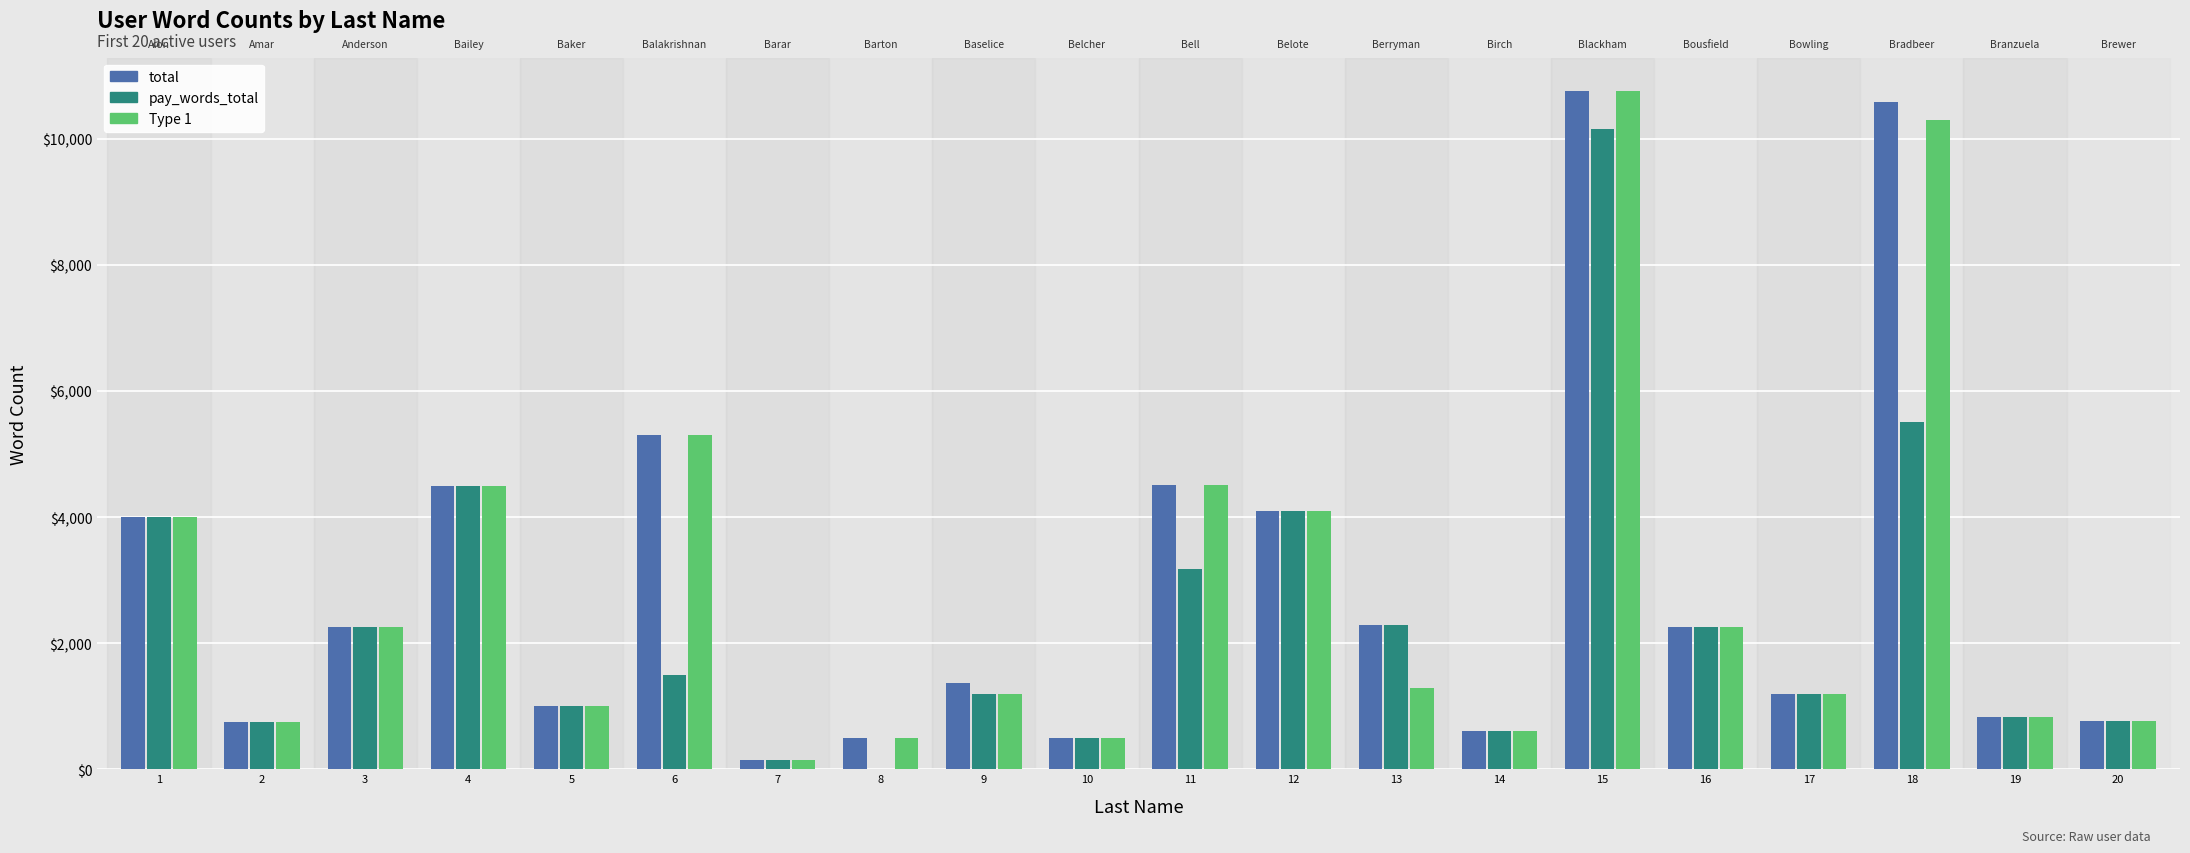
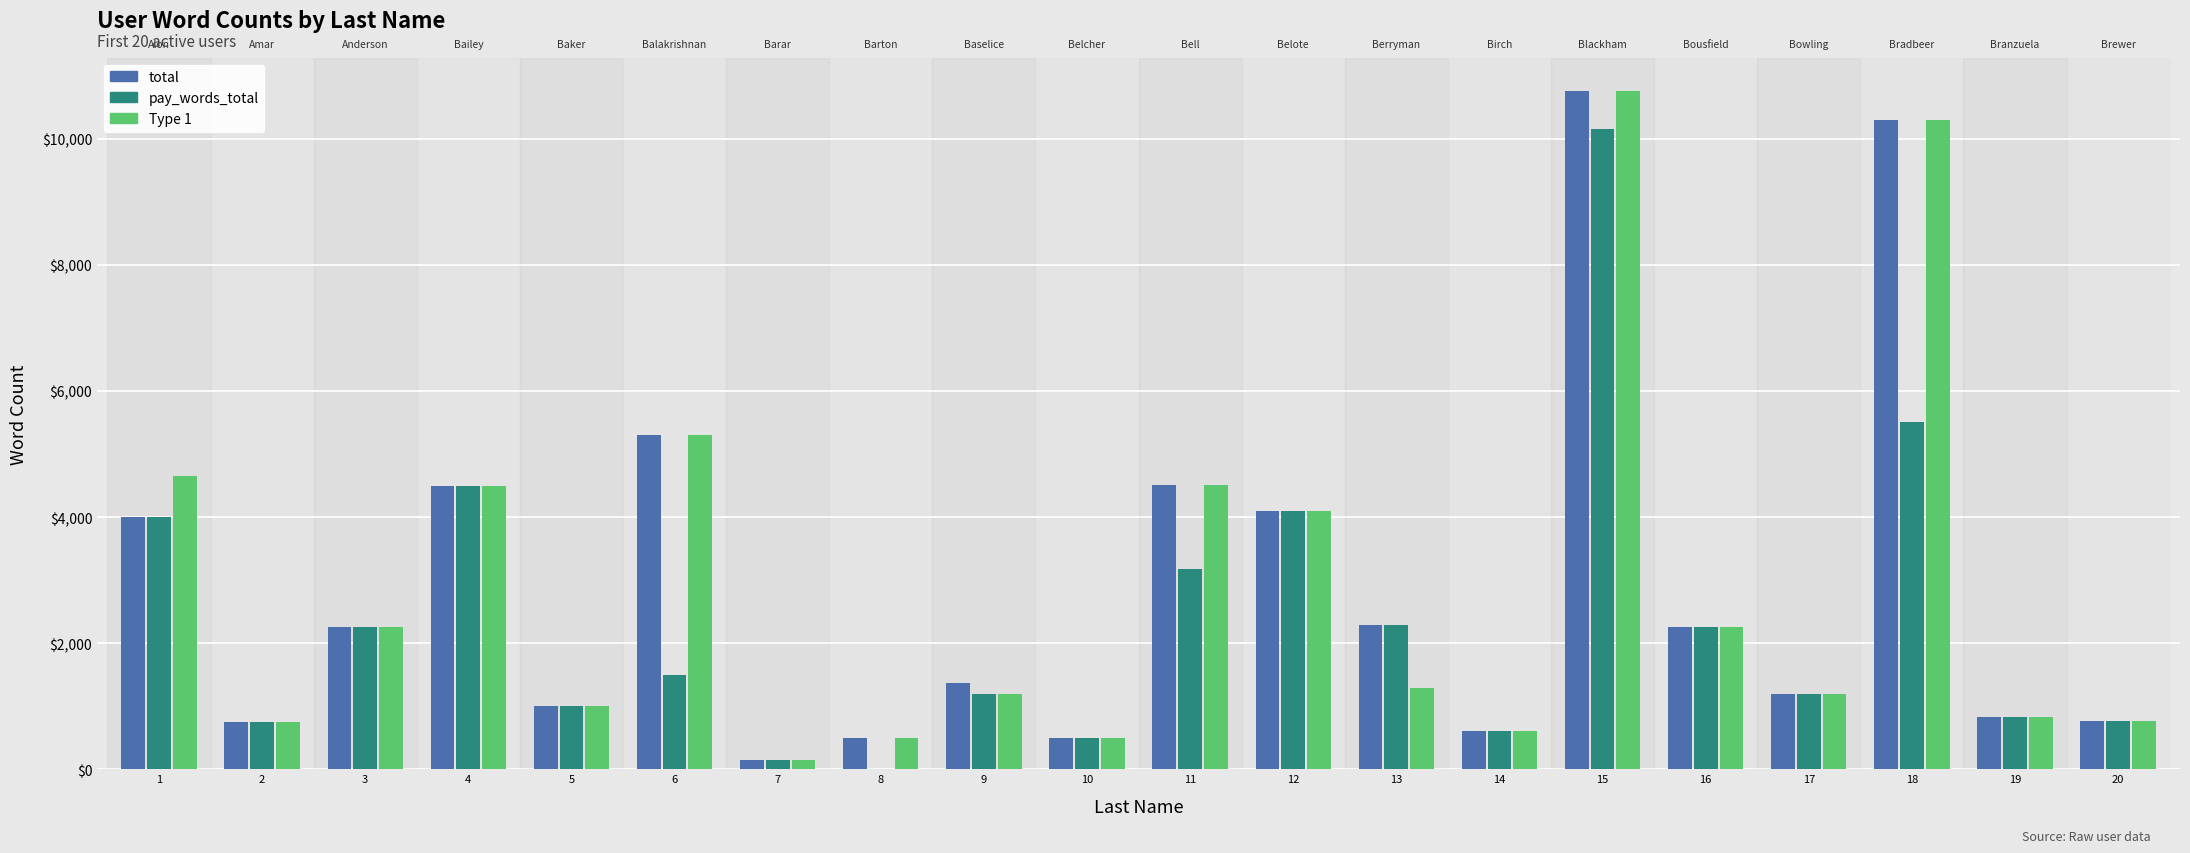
  {
    "total": {
      "1": "$4,000",
      "2": "$800",
      "3": "$2,300",
      "4": "$4,500",
      "5": "$1,000",
      "6": "$5,300",
      "7": "$200",
      "8": "$500",
      "9": "$1,400",
      "10": "$500",
      "11": "$4,500",
      "12": "$4,100",
      "13": "$2,300",
      "14": "$600",
      "15": "$10,800",
      "16": "$2,300",
      "17": "$1,200",
-     "18": "$10,600",
+     "18": "$10,300",
      "19": "$800",
      "20": "$800"
    },
    "pay_words_total": {
      "1": "$4,000",
      "2": "$800",
      "3": "$2,300",
      "4": "$4,500",
      "5": "$1,000",
      "6": "$1,500",
      "7": "$200",
      "8": "$0",
      "9": "$1,200",
      "10": "$500",
      "11": "$3,200",
      "12": "$4,100",
      "13": "$2,300",
      "14": "$600",
      "15": "$10,200",
      "16": "$2,300",
      "17": "$1,200",
      "18": "$5,500",
      "19": "$800",
      "20": "$800"
    },
    "Type 1": {
-     "1": "$4,000",
+     "1": "$4,700",
      "2": "$800",
      "3": "$2,300",
      "4": "$4,500",
      "5": "$1,000",
      "6": "$5,300",
      "7": "$200",
      "8": "$500",
      "9": "$1,200",
      "10": "$500",
      "11": "$4,500",
      "12": "$4,100",
      "13": "$1,300",
      "14": "$600",
      "15": "$10,800",
      "16": "$2,300",
      "17": "$1,200",
      "18": "$10,300",
      "19": "$800",
      "20": "$800"
    }
  }
